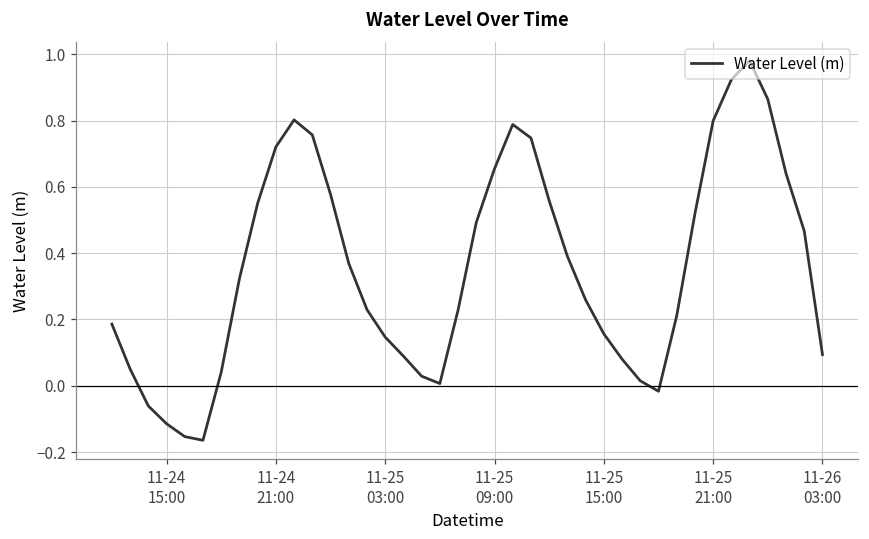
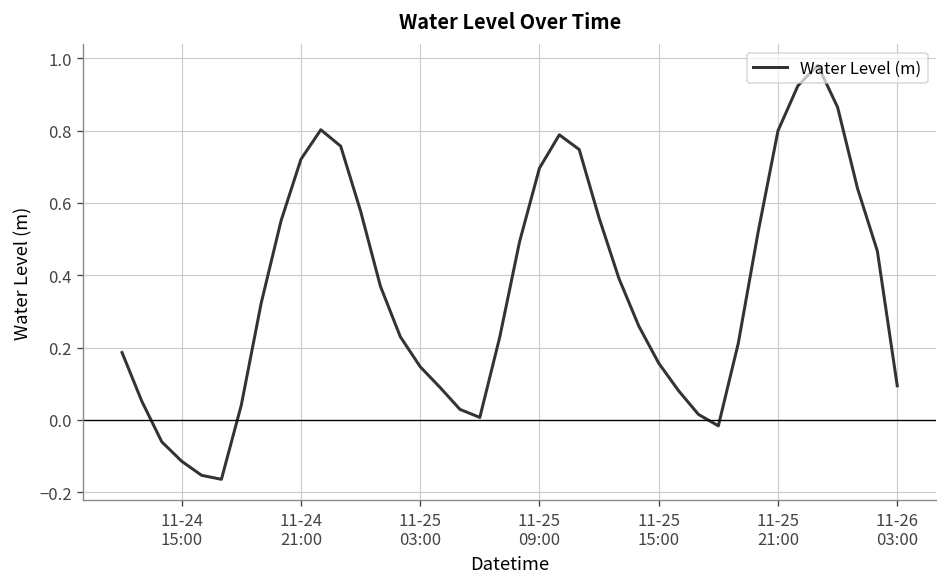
  {
    "11-24 15:00": -0.11,
    "11-24 21:00": 0.72,
    "11-25 03:00": 0.15,
-   "11-25 09:00": 0.65,
+   "11-25 09:00": 0.70,
    "11-25 15:00": 0.16,
    "11-25 21:00": 0.80,
    "11-26 03:00": 0.09
  }
